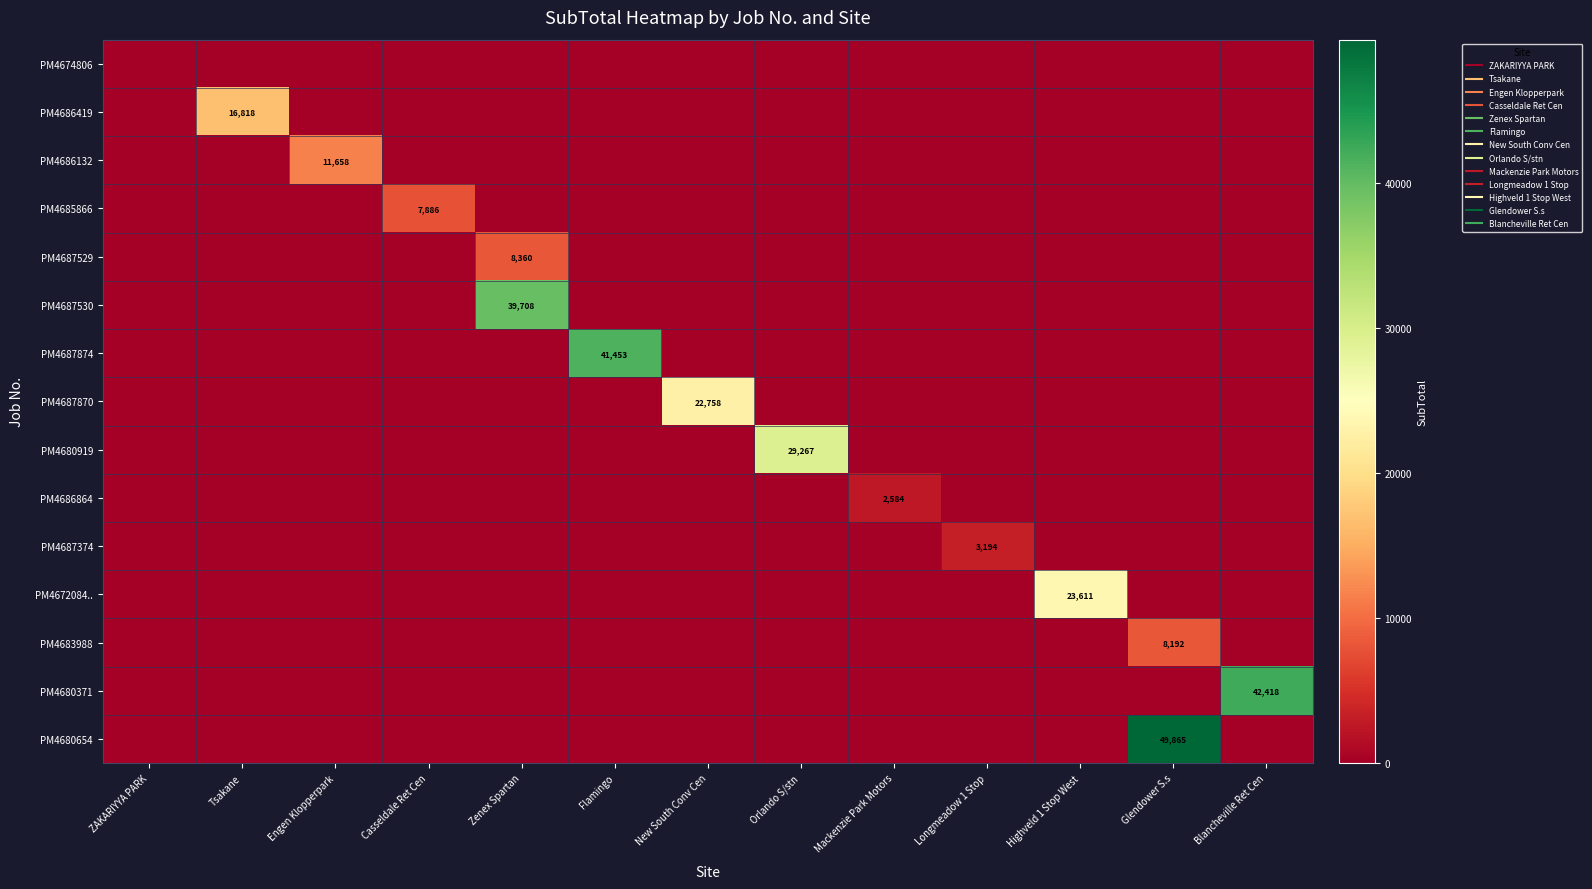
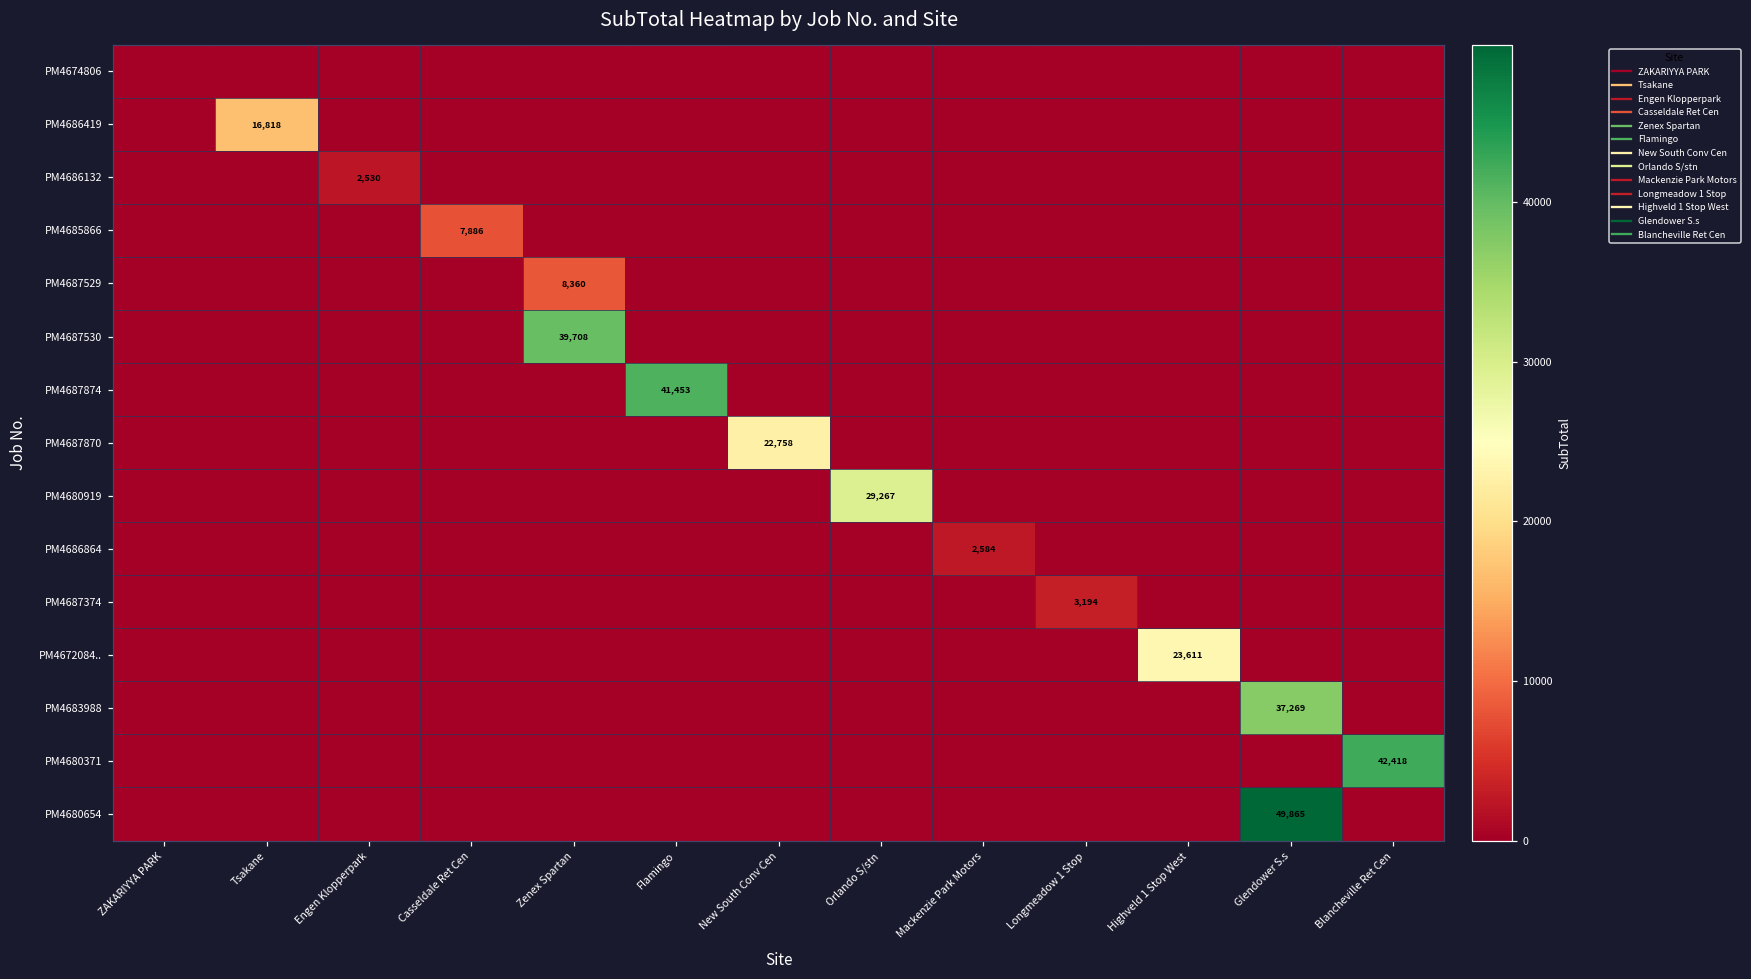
  {
    "PM4686419": {
      "Tsakane": "16,818"
    },
    "PM4686132": {
-     "Engen Klopperpark": "11,658"
+     "Engen Klopperpark": "2,530"
    },
    "PM4685866": {
      "Casseldale Ret Cen": "7,886"
    },
    "PM4687529": {
      "Zenex Spartan": "8,360"
    },
    "PM4687530": {
      "Zenex Spartan": "39,708"
    },
    "PM4687874": {
      "Flamingo": "41,453"
    },
    "PM4687870": {
      "New South Conv Cen": "22,758"
    },
    "PM4680919": {
      "Orlando S/stn": "29,267"
    },
    "PM4686864": {
      "Mackenzie Park Motors": "2,584"
    },
    "PM4687374": {
      "Longmeadow 1 Stop": "3,194"
    },
    "PM4672084..": {
      "Highveld 1 Stop West": "23,611"
    },
    "PM4683988": {
-     "Glendower S.s": "8,192"
+     "Glendower S.s": "37,269"
    },
    "PM4680371": {
      "Blancheville Ret Cen": "42,418"
    },
    "PM4680654": {
      "Glendower S.s": "49,865"
    }
  }
